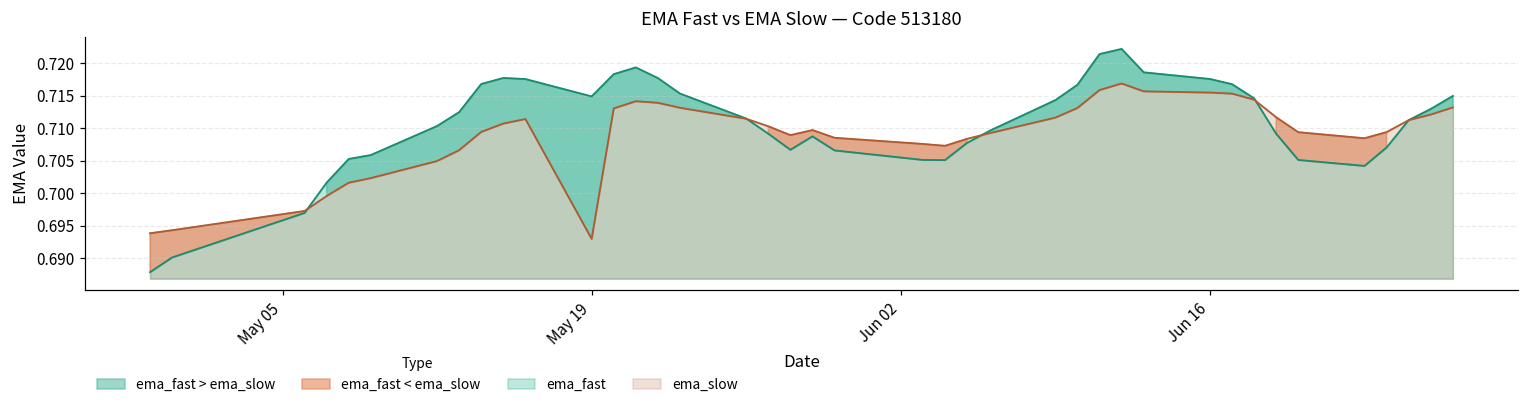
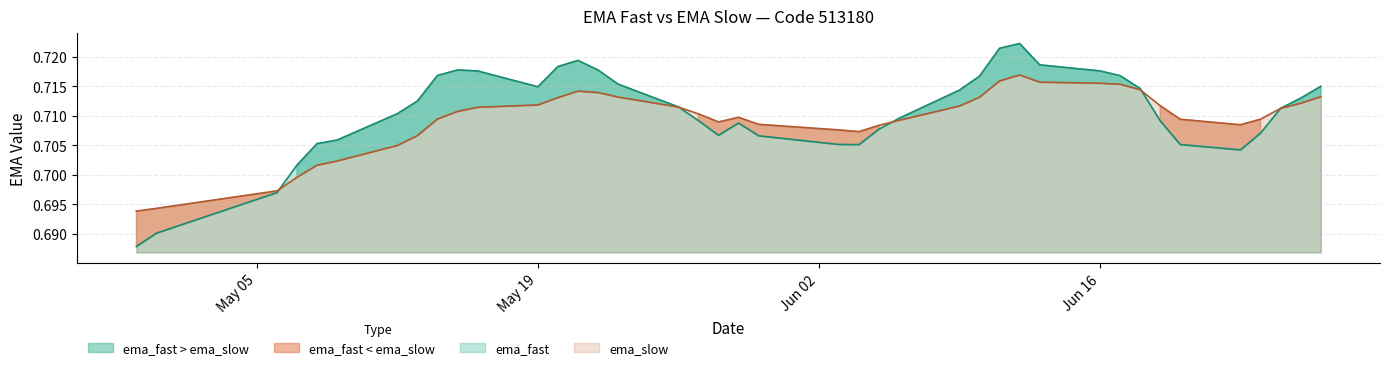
  {
    "ema_fast": {
      "May 19": 0.715,
      "Jun 16": 0.718
    },
    "ema_slow": {
-     "May 19": 0.693,
+     "May 19": 0.712,
      "Jun 16": 0.716
    }
  }
